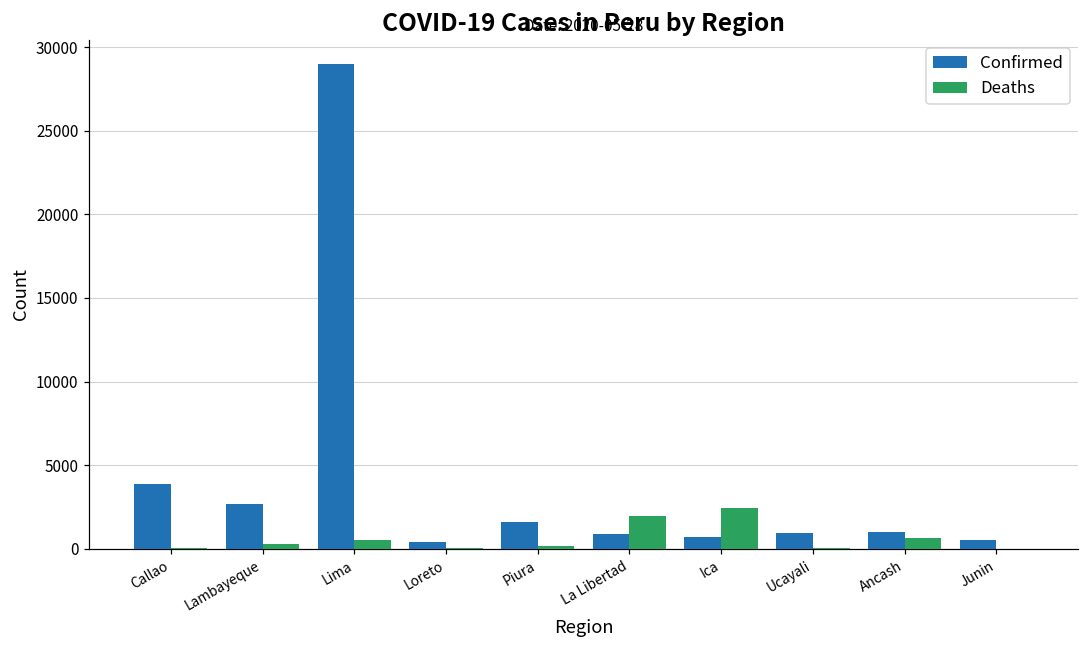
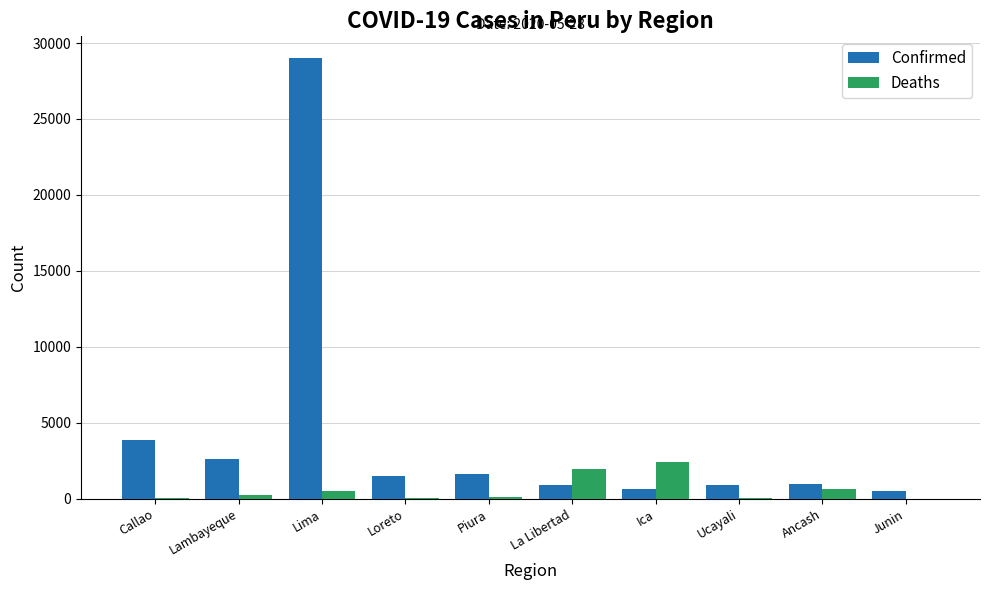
  {
    "Confirmed": {
      "Callao": 3900,
      "Lambayeque": 2600,
      "Lima": 29000,
-     "Loreto": 400,
+     "Loreto": 1500,
      "Piura": 1600,
      "La Libertad": 900,
      "Ica": 700,
      "Ucayali": 900,
      "Ancash": 1000,
      "Junin": 500
    },
    "Deaths": {
      "Lambayeque": 300,
      "Lima": 500,
      "La Libertad": 2000,
      "Ica": 2400,
      "Ancash": 600
    }
  }
